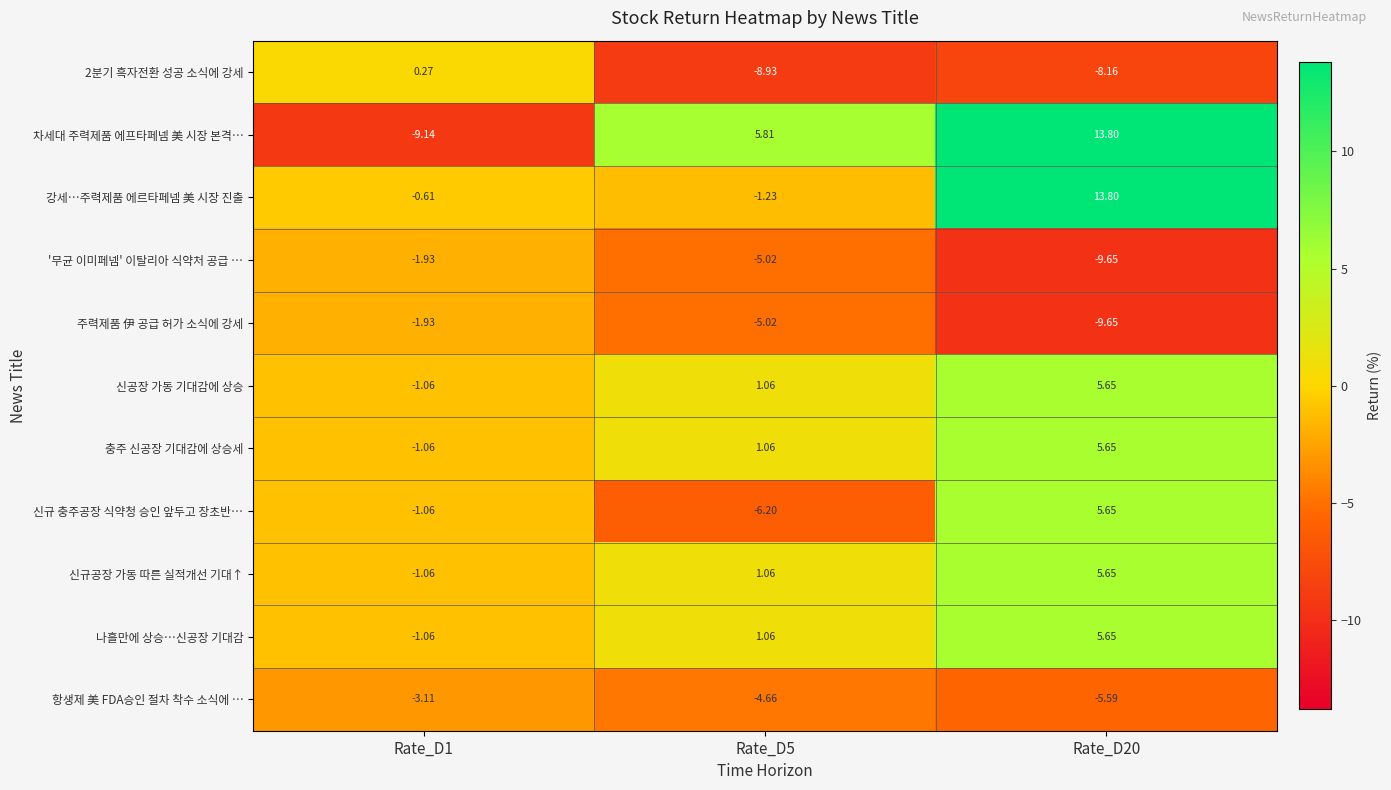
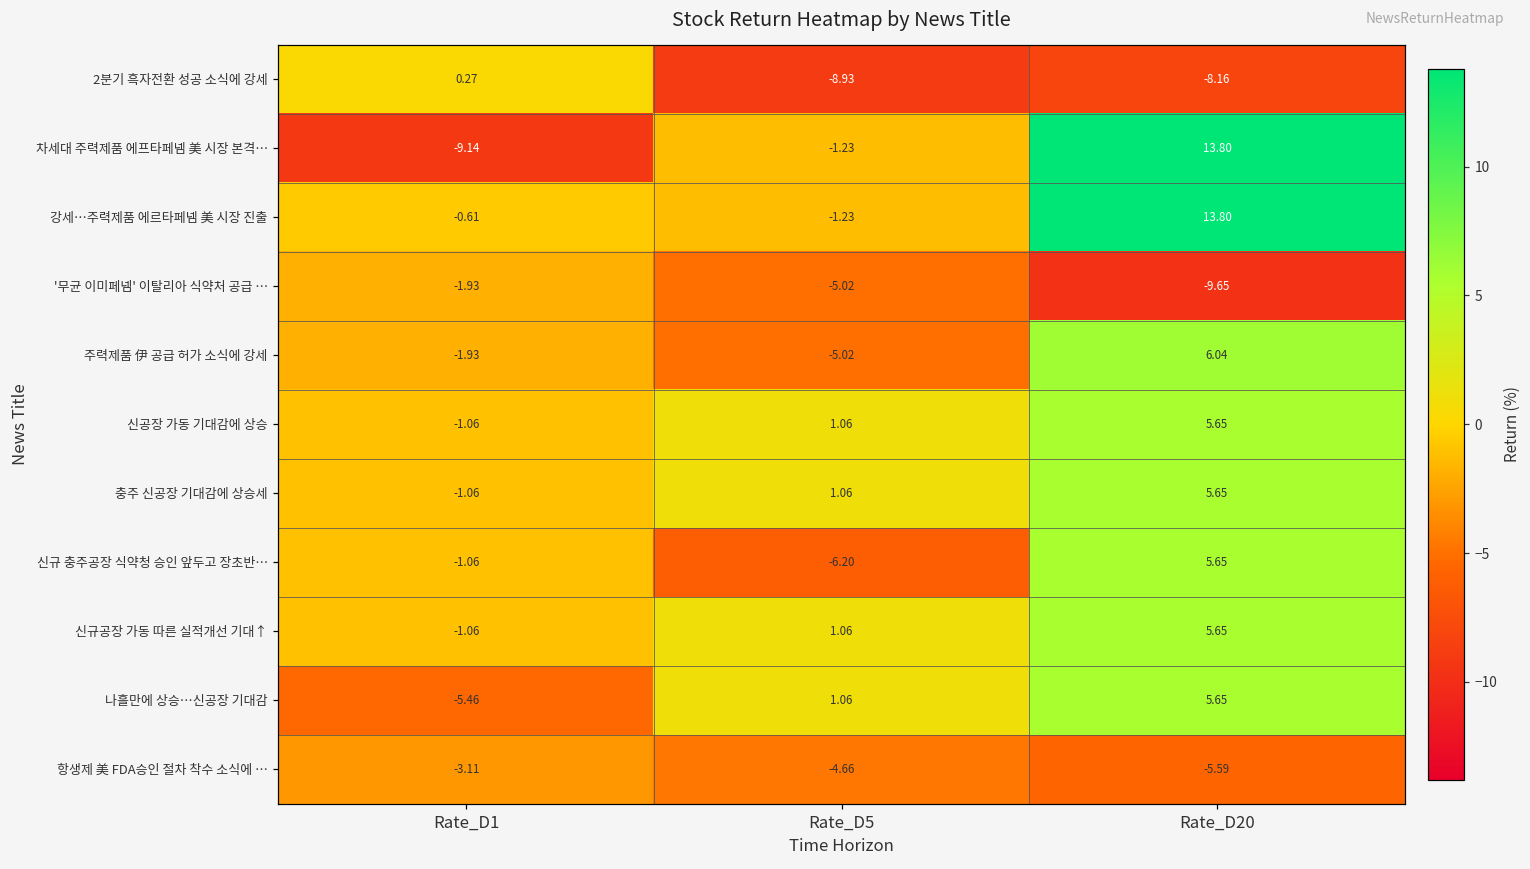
  {
    "2분기 흑자전환 성공 소식에 강세": {
      "Rate_D1": 0.27,
      "Rate_D5": -8.93,
      "Rate_D20": -8.16
    },
    "차세대 주력제품 에프타페넴 美 시장 본격…": {
      "Rate_D1": -9.14,
-     "Rate_D5": 5.81,
+     "Rate_D5": -1.23,
      "Rate_D20": 13.80
    },
    "강세…주력제품 에르타페넴 美 시장 진출": {
      "Rate_D1": -0.61,
      "Rate_D5": -1.23,
      "Rate_D20": 13.80
    },
    "'무균 이미페넴' 이탈리아 식약처 공급 …": {
      "Rate_D1": -1.93,
      "Rate_D5": -5.02,
      "Rate_D20": -9.65
    },
    "주력제품 伊 공급 허가 소식에 강세": {
      "Rate_D1": -1.93,
      "Rate_D5": -5.02,
-     "Rate_D20": -9.65
+     "Rate_D20": 6.04
    },
    "신공장 가동 기대감에 상승": {
      "Rate_D1": -1.06,
      "Rate_D5": 1.06,
      "Rate_D20": 5.65
    },
    "충주 신공장 기대감에 상승세": {
      "Rate_D1": -1.06,
      "Rate_D5": 1.06,
      "Rate_D20": 5.65
    },
    "신규 충주공장 식약청 승인 앞두고 장초반…": {
      "Rate_D1": -1.06,
      "Rate_D5": -6.20,
      "Rate_D20": 5.65
    },
    "신규공장 가동 따른 실적개선 기대↑": {
      "Rate_D1": -1.06,
      "Rate_D5": 1.06,
      "Rate_D20": 5.65
    },
    "나흘만에 상승…신공장 기대감": {
-     "Rate_D1": -1.06,
+     "Rate_D1": -5.46,
      "Rate_D5": 1.06,
      "Rate_D20": 5.65
    },
    "항생제 美 FDA승인 절차 착수 소식에 …": {
      "Rate_D1": -3.11,
      "Rate_D5": -4.66,
      "Rate_D20": -5.59
    }
  }
